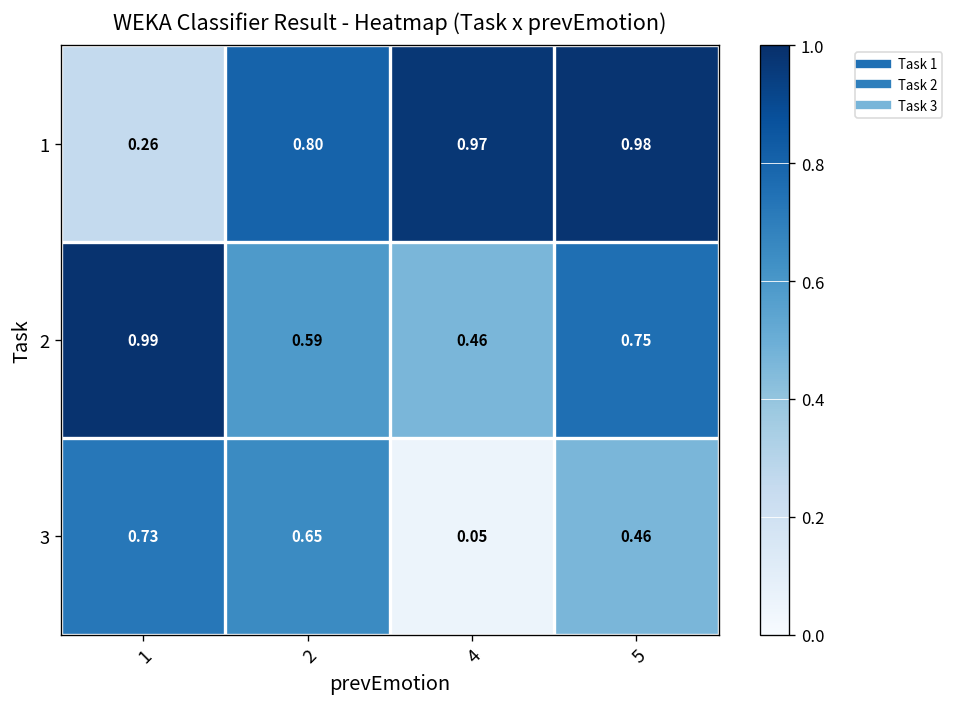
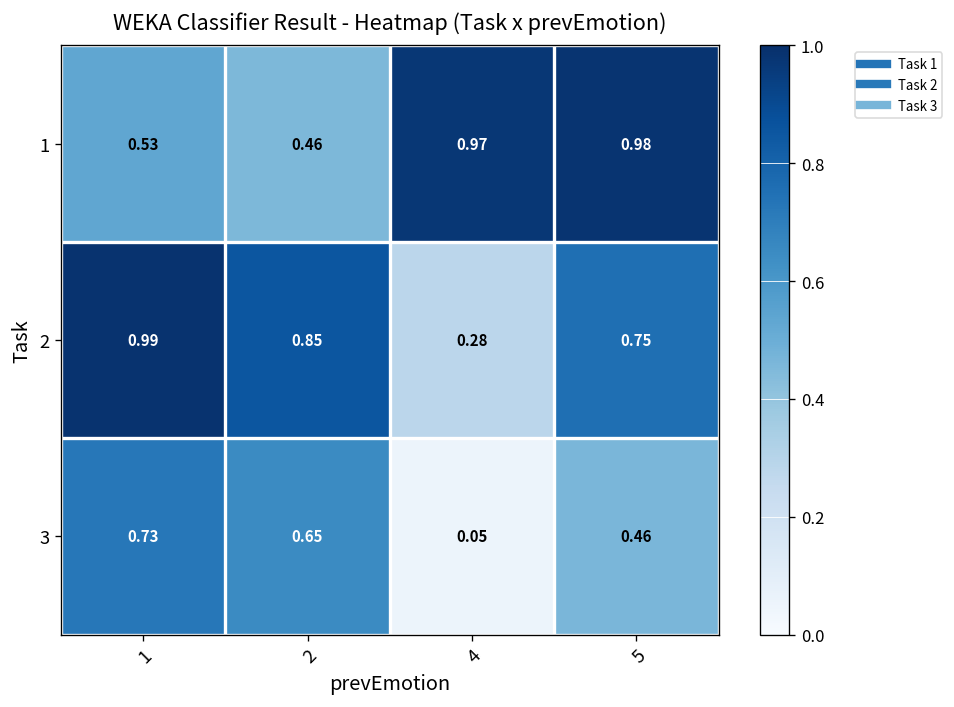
  {
    "1": {
-     "1": 0.26,
-     "2": 0.80,
+     "1": 0.53,
+     "2": 0.46,
      "4": 0.97,
      "5": 0.98
    },
    "2": {
      "1": 0.99,
-     "2": 0.59,
-     "4": 0.46,
+     "2": 0.85,
+     "4": 0.28,
      "5": 0.75
    },
    "3": {
      "1": 0.73,
      "2": 0.65,
      "4": 0.05,
      "5": 0.46
    }
  }
